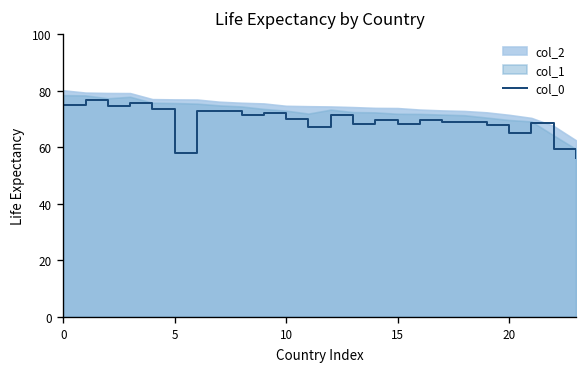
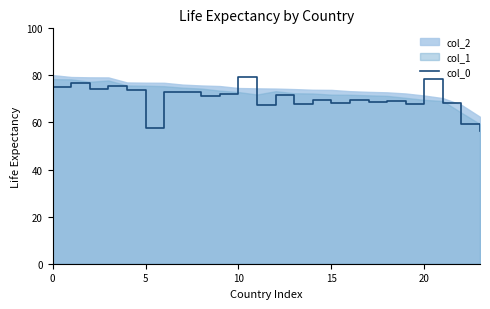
  {
    "col_0": {
      "0": 75,
      "5": 58,
-     "10": 70,
+     "10": 79,
      "15": 68,
-     "20": 65
+     "20": 78
    }
  }
